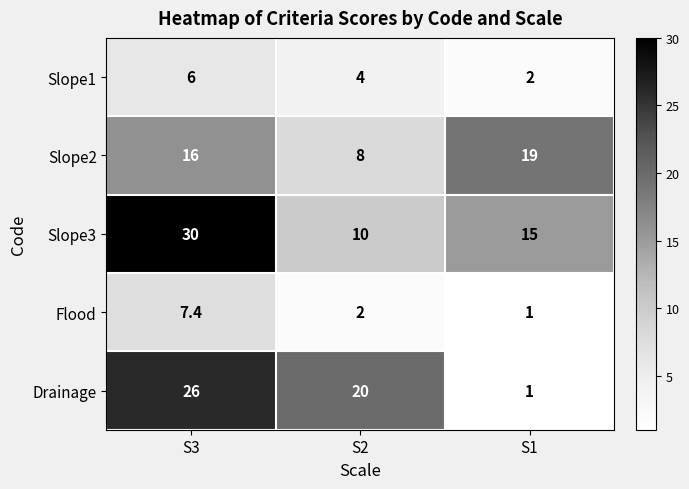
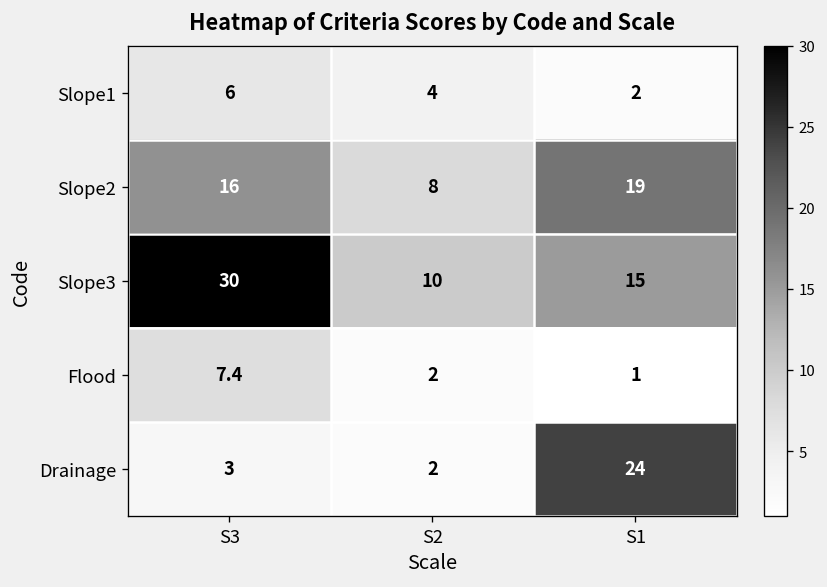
  {
    "Slope1": {
      "S3": 6,
      "S2": 4,
      "S1": 2
    },
    "Slope2": {
      "S3": 16,
      "S2": 8,
      "S1": 19
    },
    "Slope3": {
      "S3": 30,
      "S2": 10,
      "S1": 15
    },
    "Flood": {
      "S3": 7.4,
      "S2": 2,
      "S1": 1
    },
    "Drainage": {
-     "S3": 26,
-     "S2": 20,
-     "S1": 1
+     "S3": 3,
+     "S2": 2,
+     "S1": 24
    }
  }
